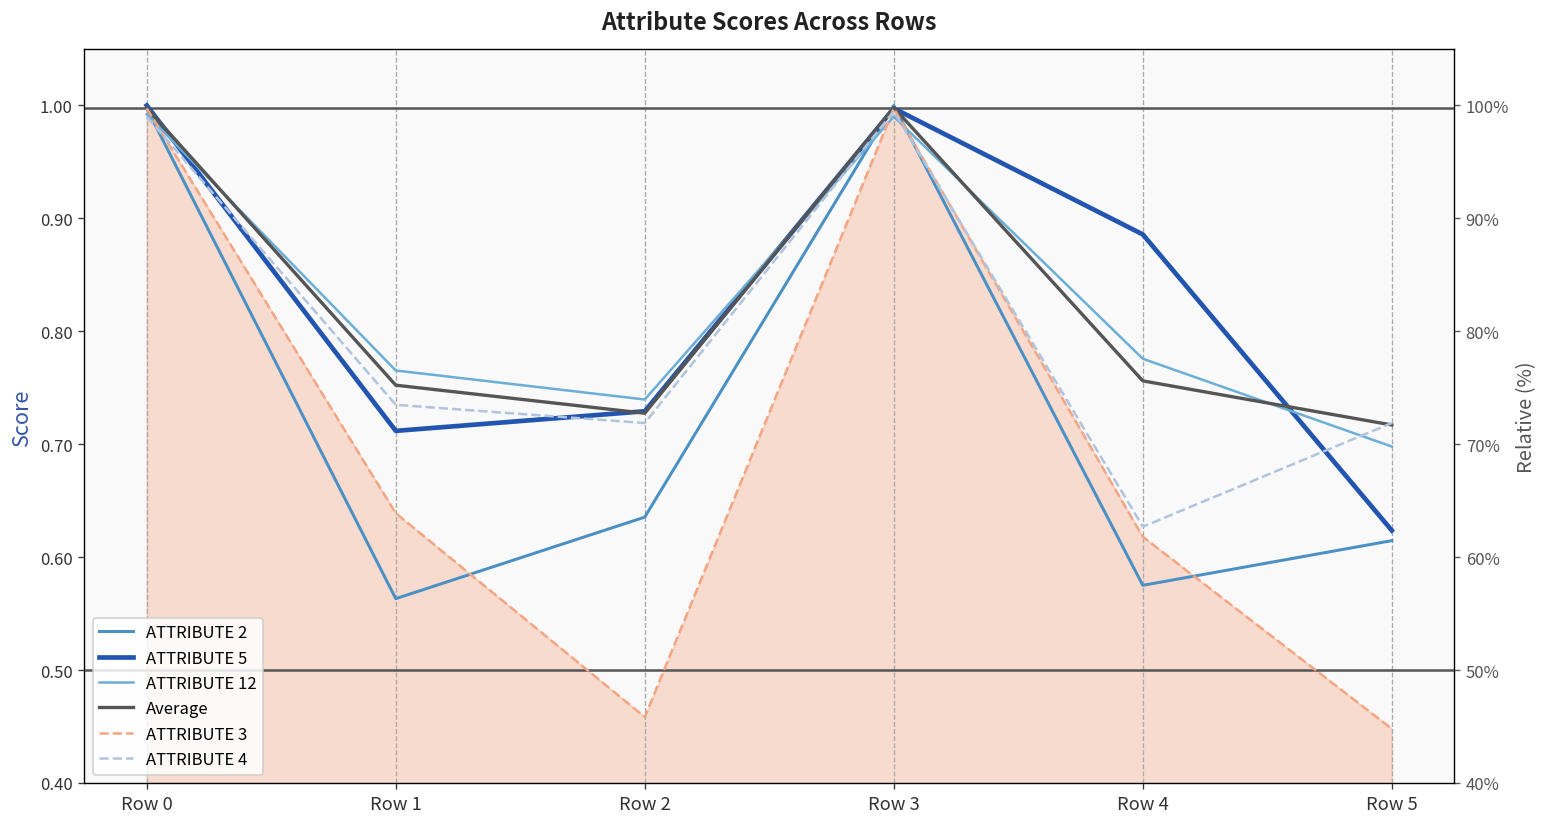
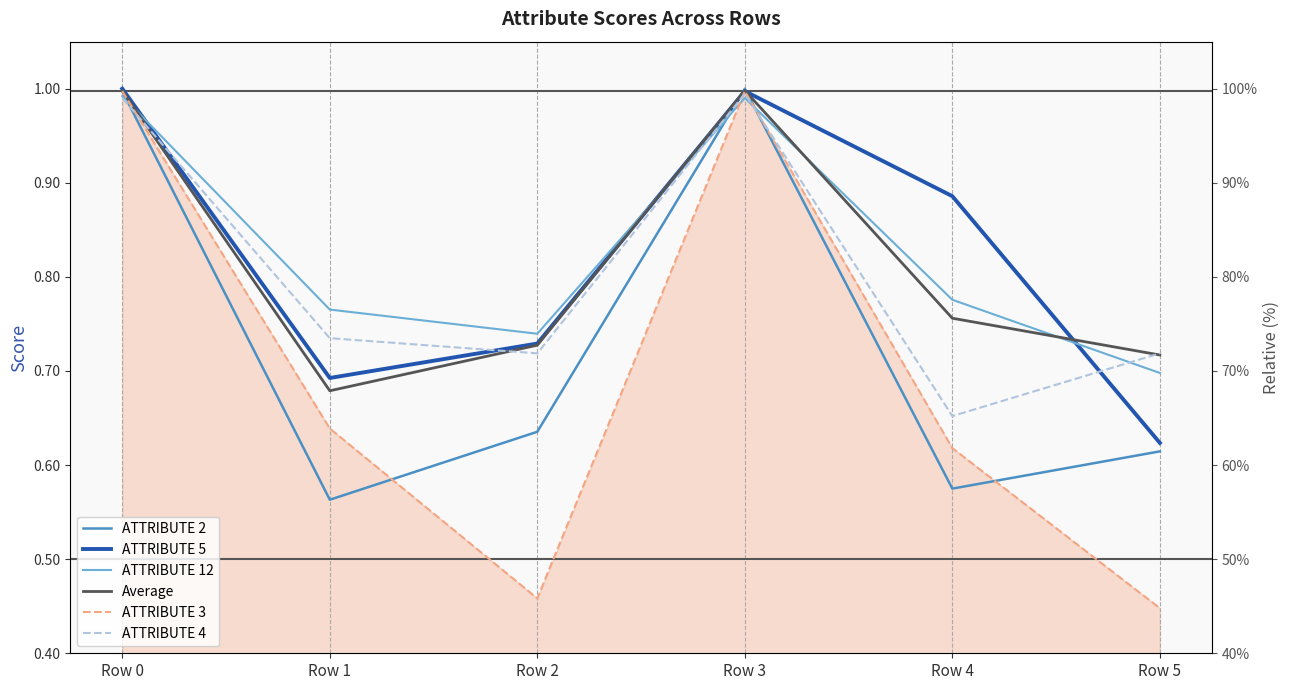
  {
    "ATTRIBUTE 5": {
-     "Row 1": 0.71,
+     "Row 1": 0.69,
      "Row 4": 0.89,
      "Row 5": 0.62
    },
    "Average": {
-     "Row 1": 0.75,
+     "Row 1": 0.68,
      "Row 4": 0.76
    },
    "ATTRIBUTE 3": {
      "Row 1": 0.64,
      "Row 2": 0.46,
      "Row 4": 0.62,
      "Row 5": 0.45
    },
    "ATTRIBUTE 4": {
      "Row 1": 0.73,
      "Row 2": 0.72,
-     "Row 4": 0.63
+     "Row 4": 0.65
    }
  }
